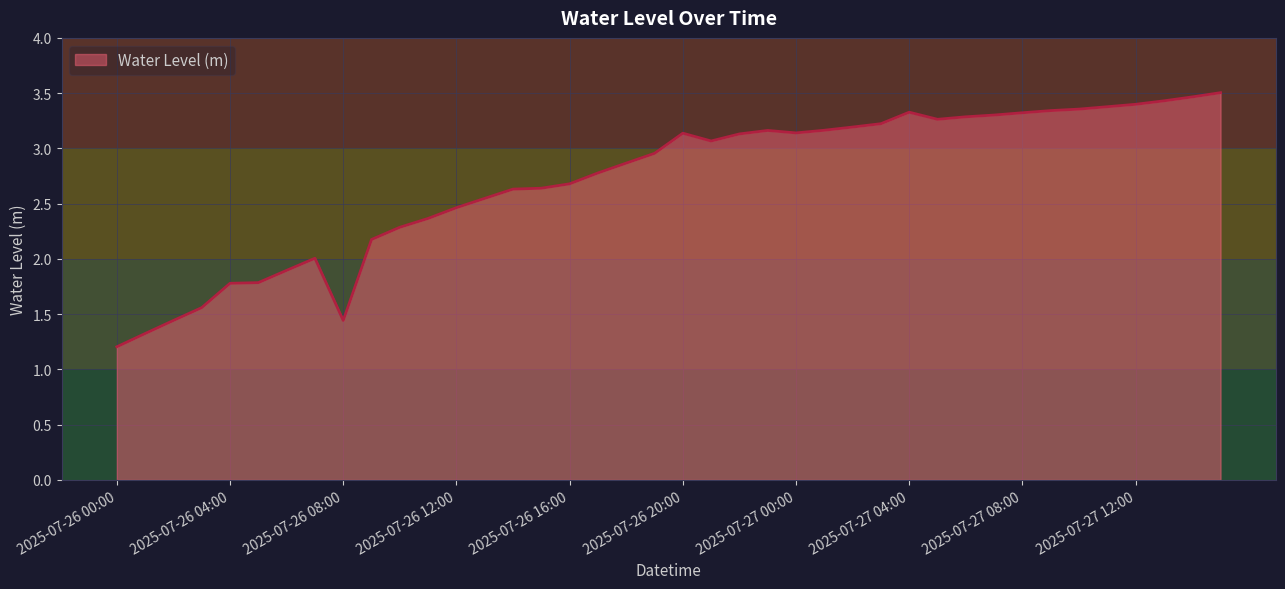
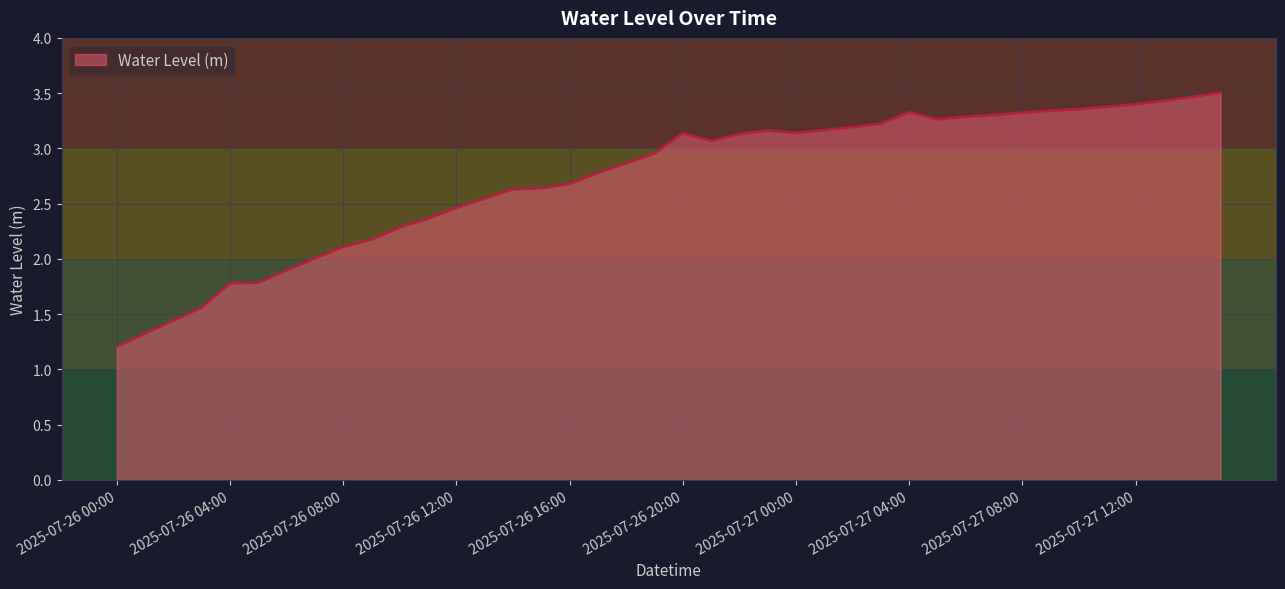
  {
    "2025-07-26 00:00": 1.20,
    "2025-07-26 04:00": 1.78,
-   "2025-07-26 08:00": 1.44,
+   "2025-07-26 08:00": 2.11,
    "2025-07-26 12:00": 2.46,
    "2025-07-26 16:00": 2.68,
    "2025-07-26 20:00": 3.14,
    "2025-07-27 00:00": 3.14,
    "2025-07-27 04:00": 3.33,
    "2025-07-27 08:00": 3.32,
    "2025-07-27 12:00": 3.40
  }
